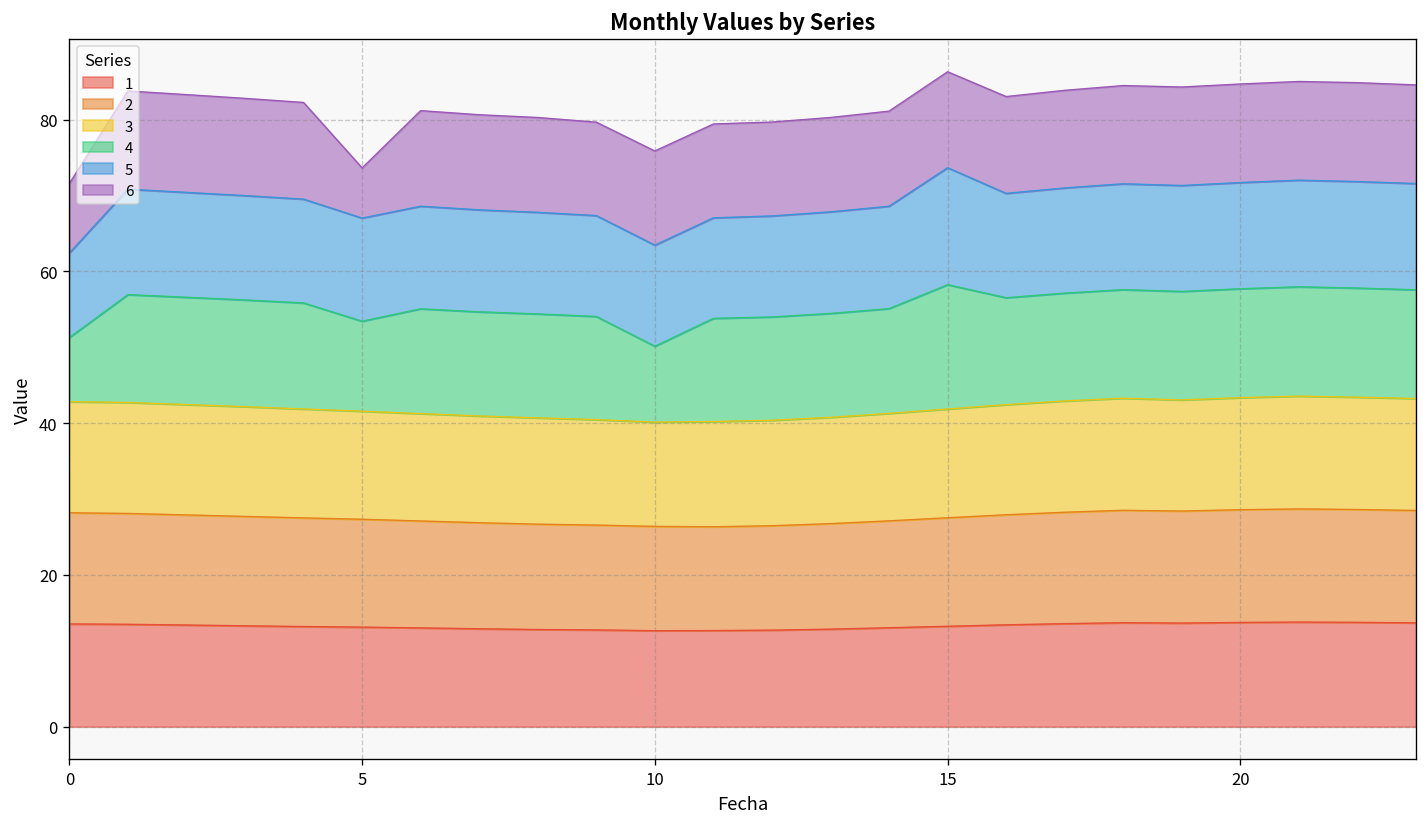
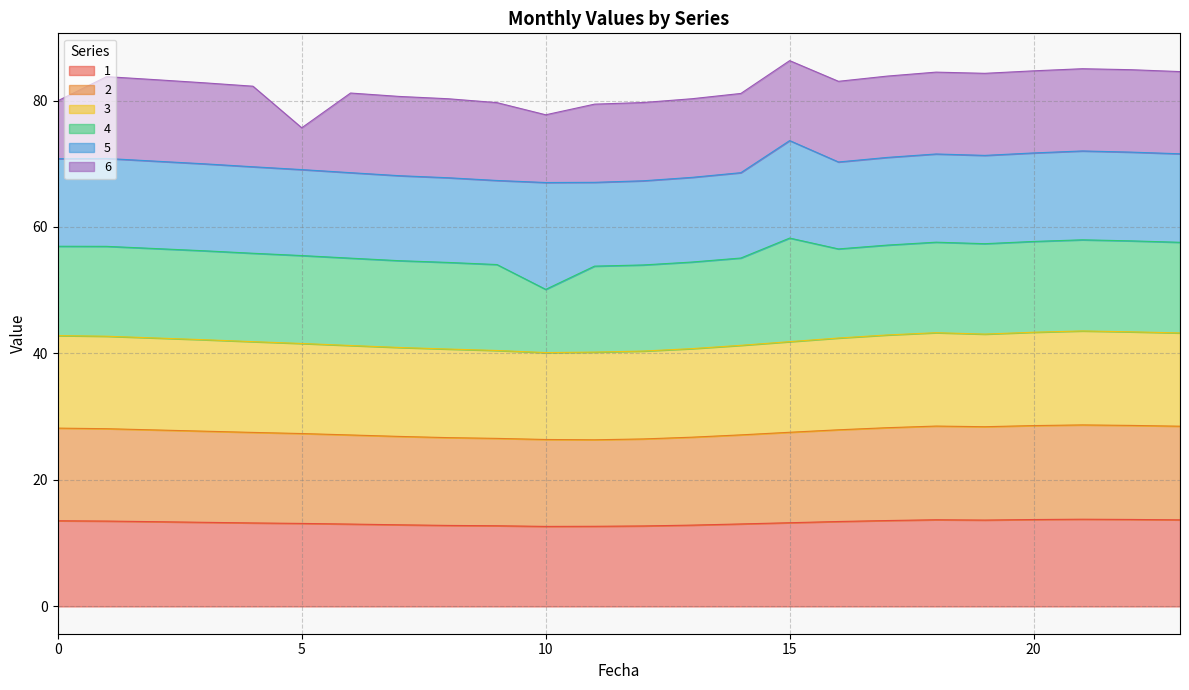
  {
    "4": {
-     "0": 8,
-     "5": 12,
+     "0": 14,
+     "5": 14,
      "10": 10,
      "15": 16,
      "20": 14
    },
    "5": {
-     "0": 11,
+     "0": 14,
      "5": 14,
-     "10": 13,
+     "10": 17,
      "15": 15,
      "20": 14
    },
    "6": {
      "0": 9,
      "5": 7,
-     "10": 12,
+     "10": 11,
      "15": 13,
      "20": 13
    }
  }
